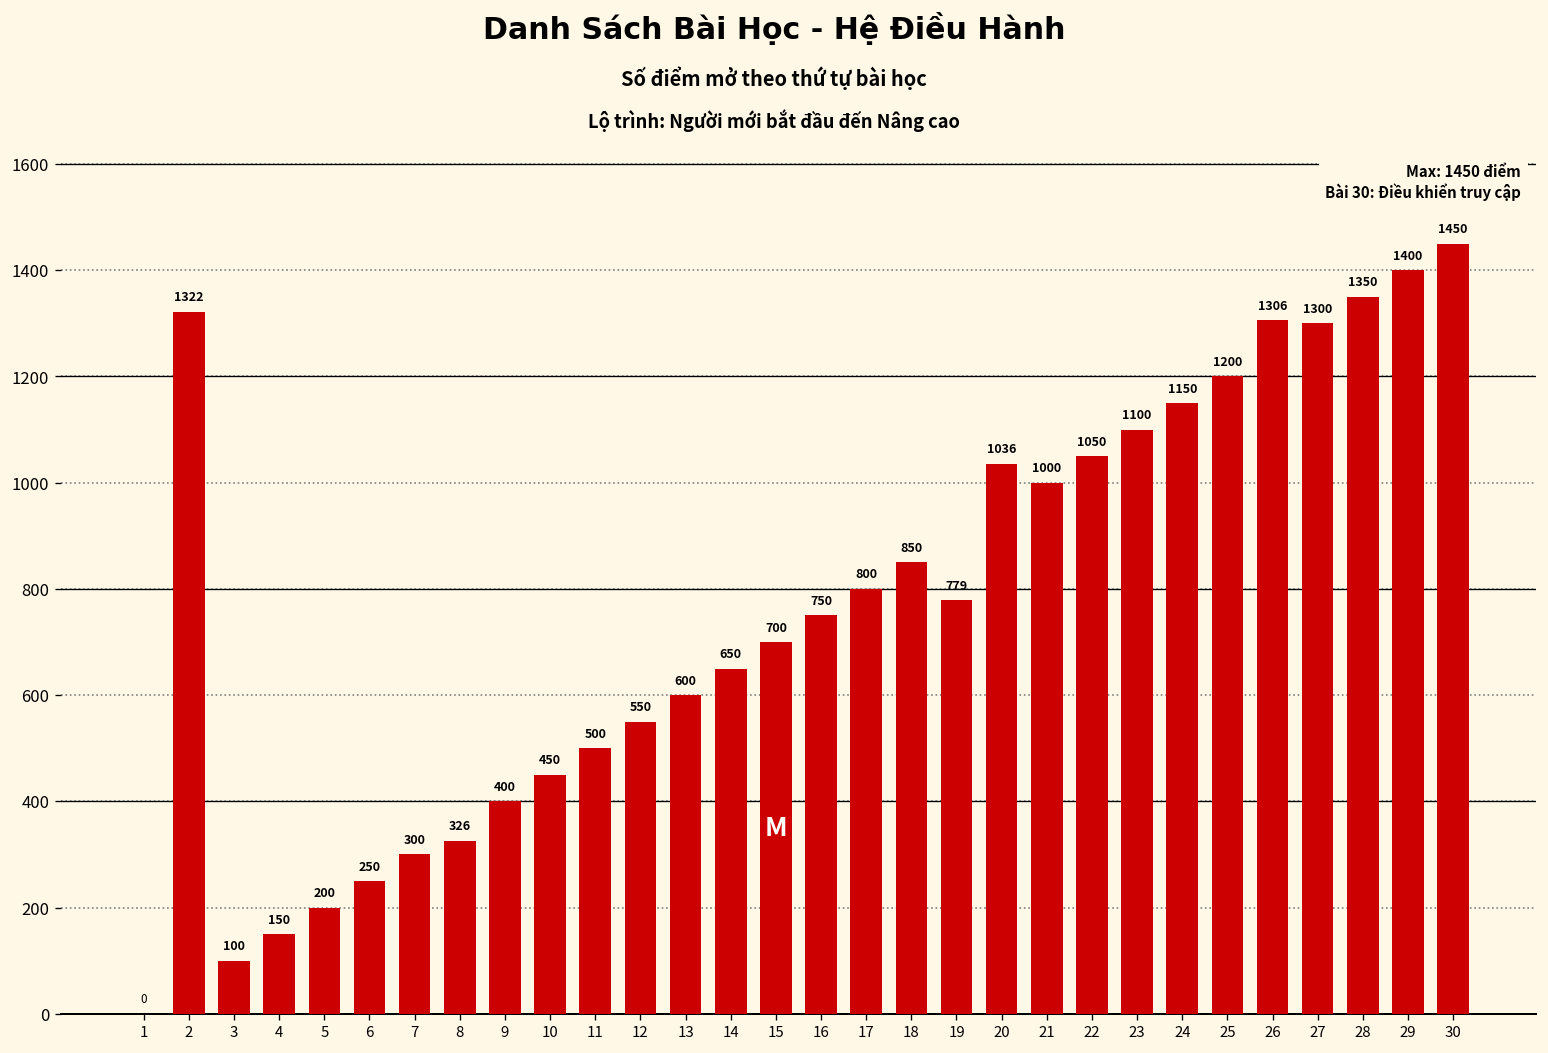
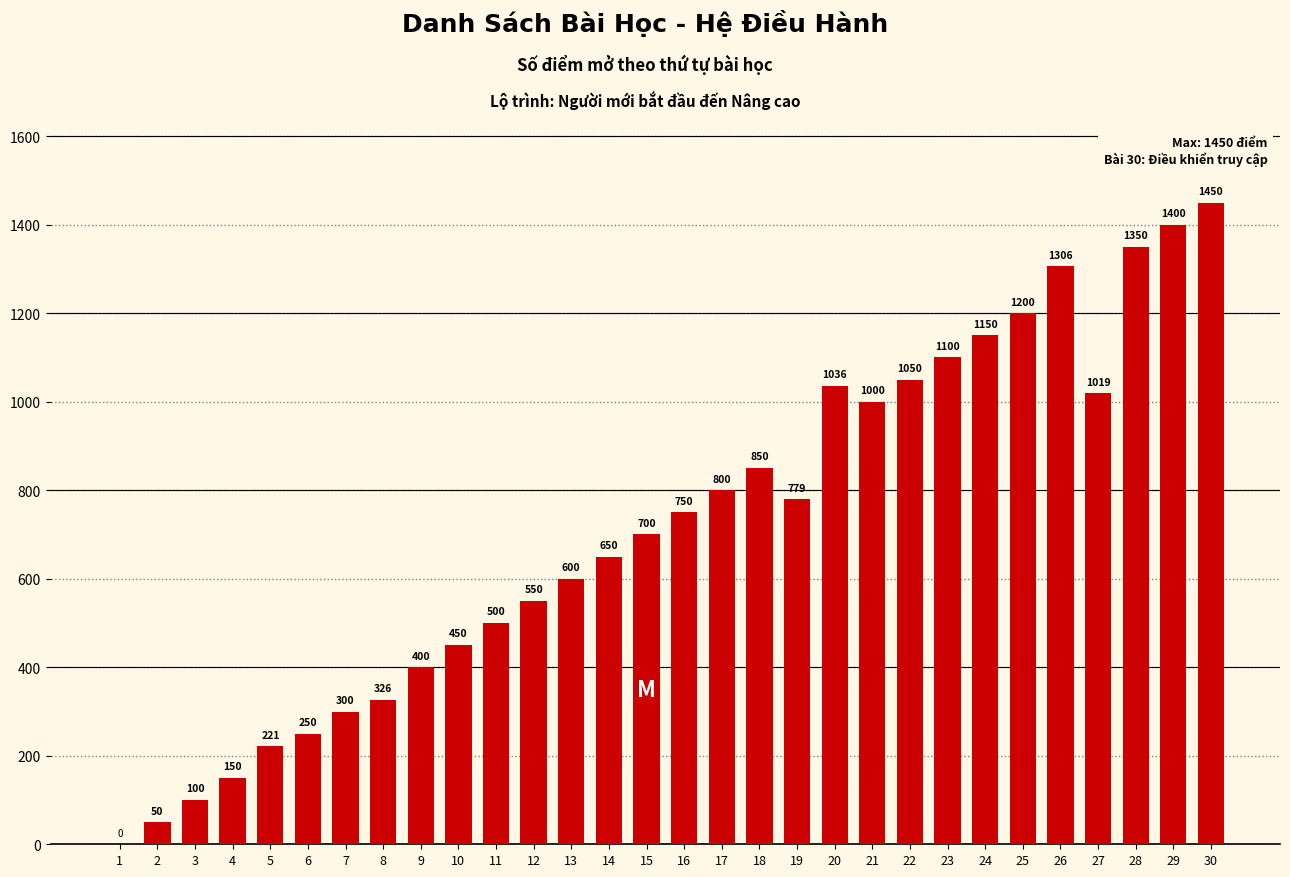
  {
    "1": 0,
-   "2": 1322,
+   "2": 50,
    "3": 100,
    "4": 150,
-   "5": 200,
+   "5": 221,
    "6": 250,
    "7": 300,
    "8": 326,
    "9": 400,
    "10": 450,
    "11": 500,
    "12": 550,
    "13": 600,
    "14": 650,
    "15": 700,
    "16": 750,
    "17": 800,
    "18": 850,
    "19": 779,
    "20": 1036,
    "21": 1000,
    "22": 1050,
    "23": 1100,
    "24": 1150,
    "25": 1200,
    "26": 1306,
-   "27": 1300,
+   "27": 1019,
    "28": 1350,
    "29": 1400,
    "30": 1450
  }
